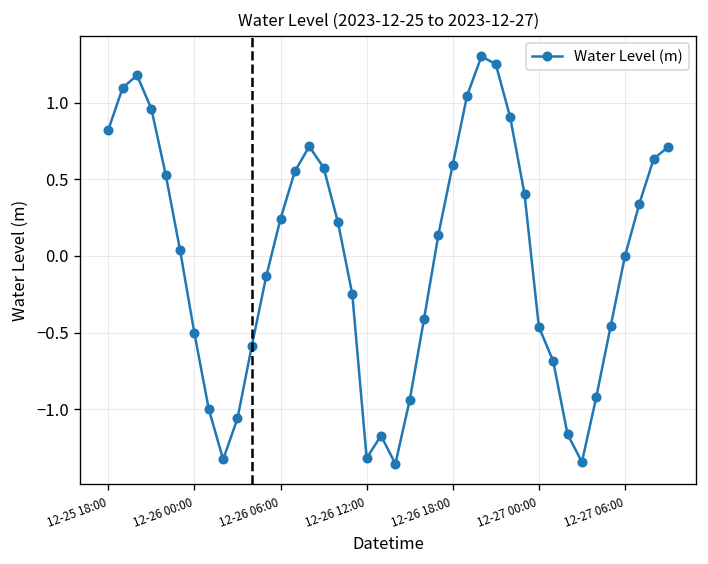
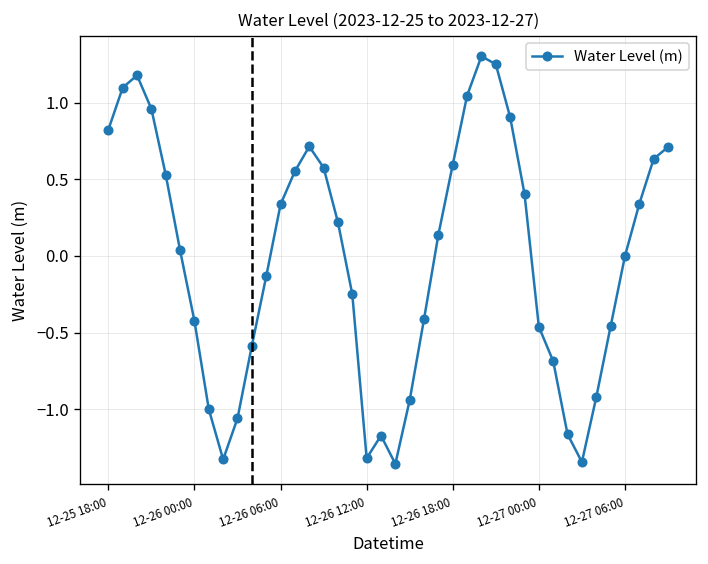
  {
    "12-25 18:00": 0.82,
-   "12-26 00:00": -0.51,
-   "12-26 06:00": 0.24,
+   "12-26 00:00": -0.42,
+   "12-26 06:00": 0.34,
    "12-26 12:00": -1.32,
    "12-26 18:00": 0.59,
    "12-27 00:00": -0.46,
    "12-27 06:00": 0.00
  }
